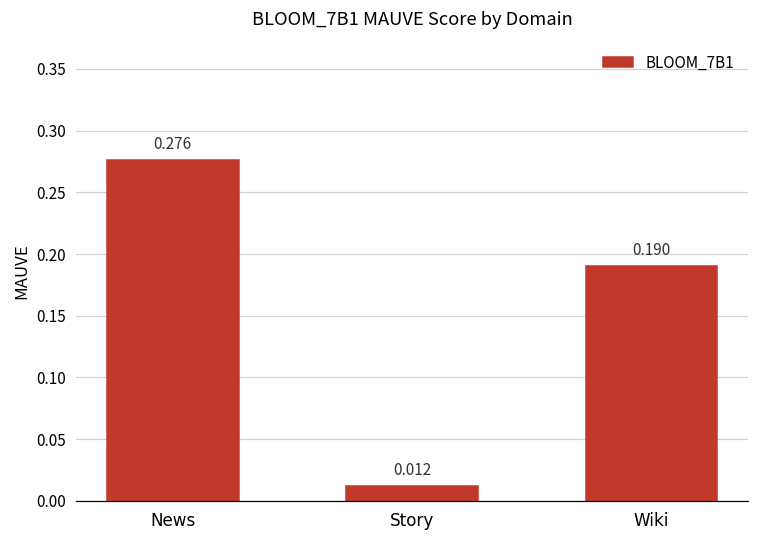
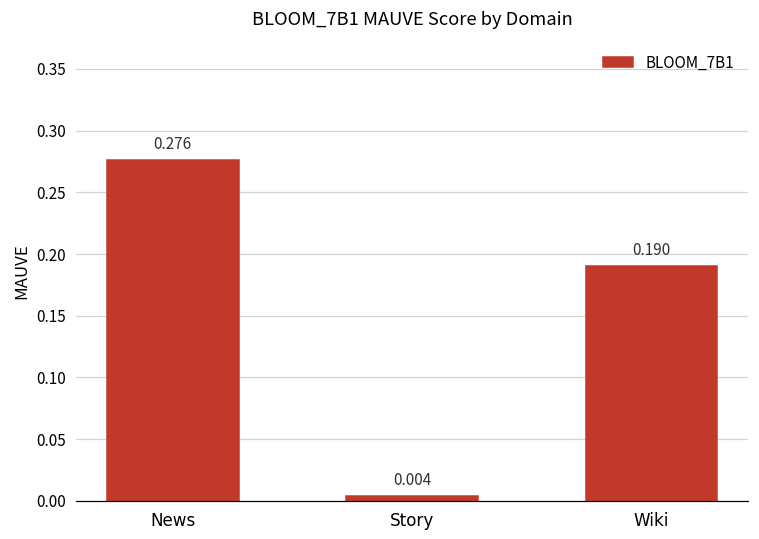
  {
    "News": 0.276,
-   "Story": 0.012,
+   "Story": 0.004,
    "Wiki": 0.190
  }
